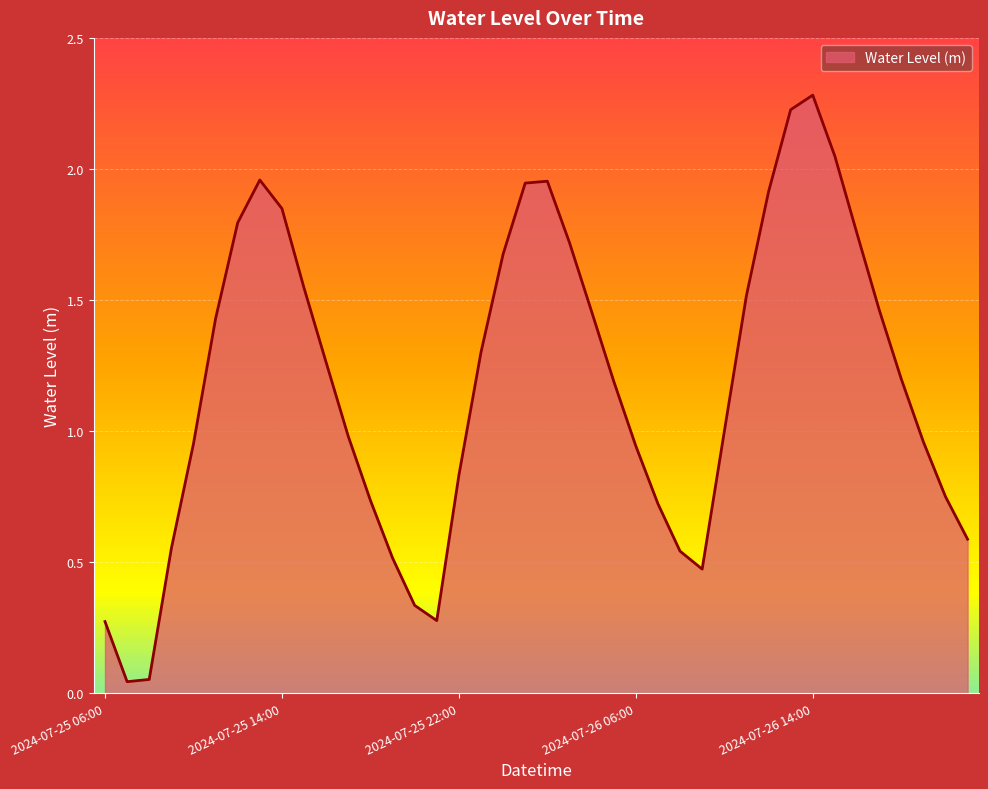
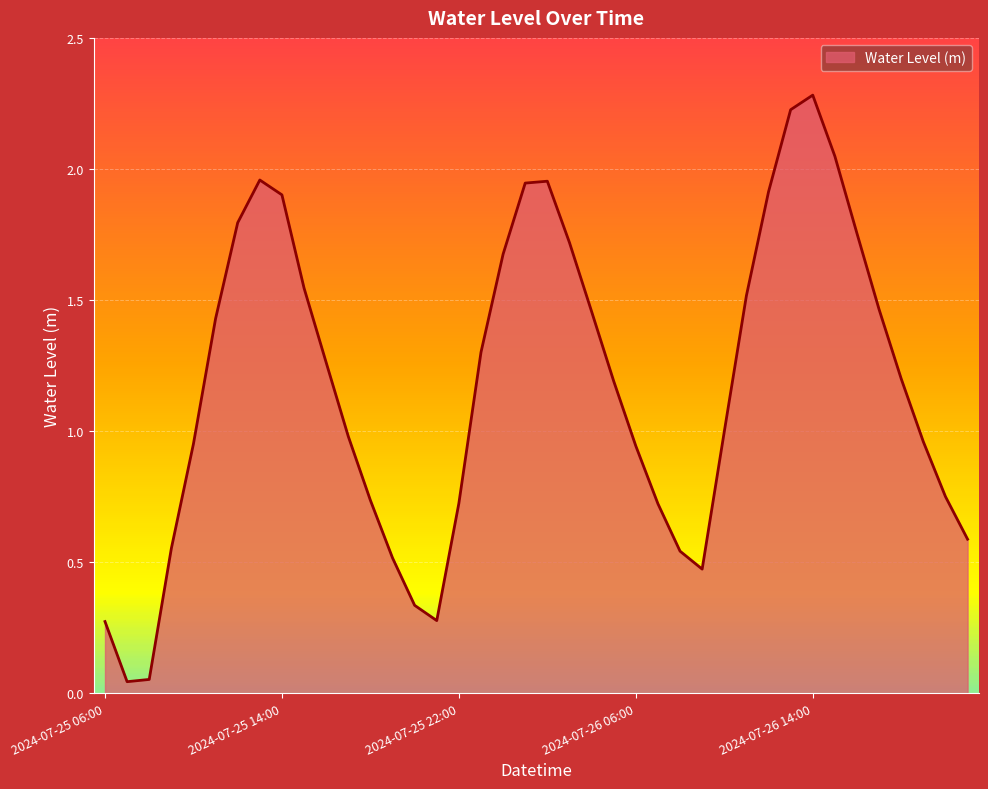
  {
    "2024-07-25 06:00": 0.27,
-   "2024-07-25 14:00": 1.85,
-   "2024-07-25 22:00": 0.83,
+   "2024-07-25 14:00": 1.90,
+   "2024-07-25 22:00": 0.72,
    "2024-07-26 06:00": 0.94,
    "2024-07-26 14:00": 2.28
  }
